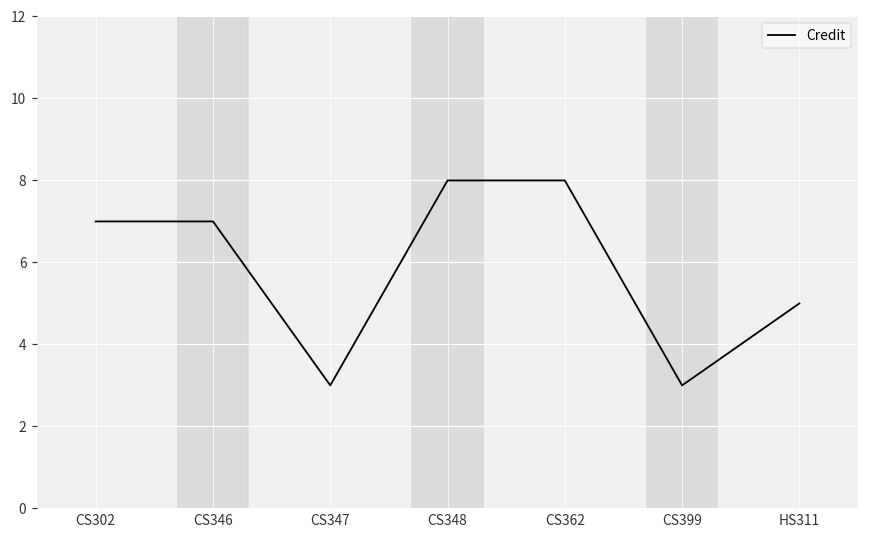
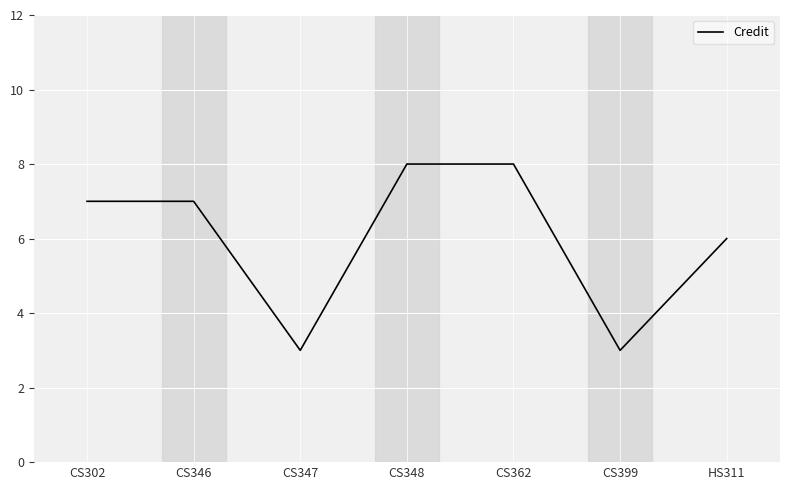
  {
    "CS302": 7,
    "CS346": 7,
    "CS347": 3,
    "CS348": 8,
    "CS362": 8,
    "CS399": 3,
-   "HS311": 5
+   "HS311": 6
  }
